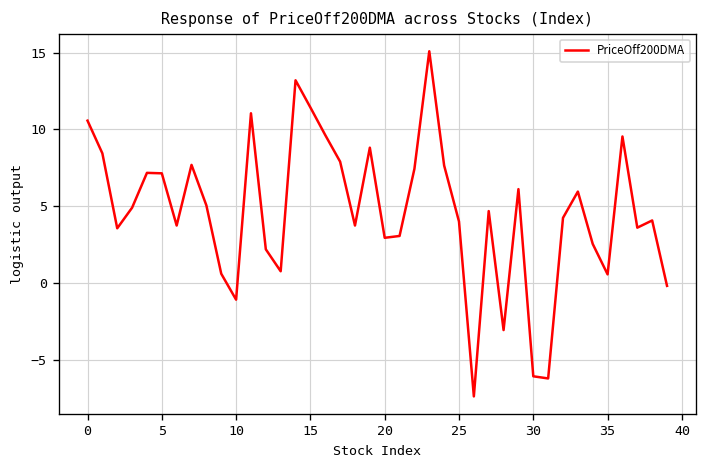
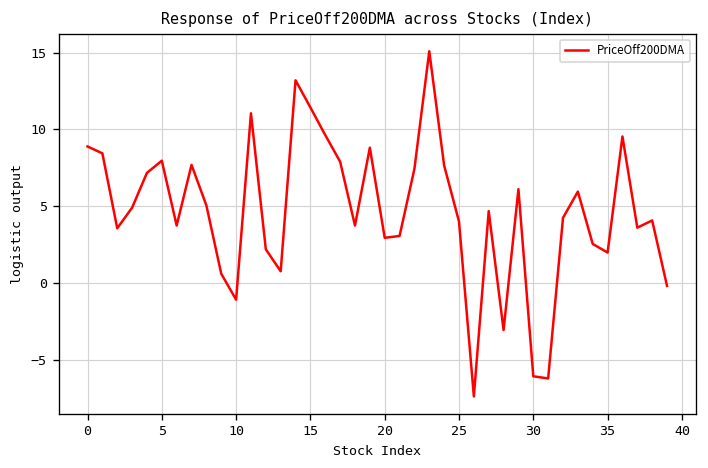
  {
-   "0": 10.6,
-   "5": 7.1,
+   "0": 8.9,
+   "5": 8.0,
    "10": -1.1,
    "15": 11.4,
    "20": 2.9,
    "25": 4.0,
    "30": -6.1,
-   "35": 0.6
+   "35": 2.0
  }
